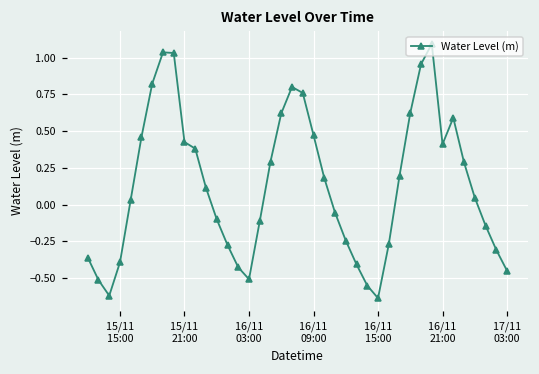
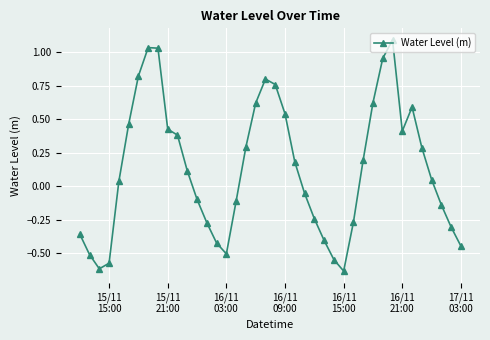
  {
-   "15/11 15:00": -0.39,
+   "15/11 15:00": -0.58,
    "15/11 21:00": 0.43,
    "16/11 03:00": -0.51,
-   "16/11 09:00": 0.47,
+   "16/11 09:00": 0.54,
    "16/11 15:00": -0.64,
    "16/11 21:00": 0.41,
    "17/11 03:00": -0.45
  }
